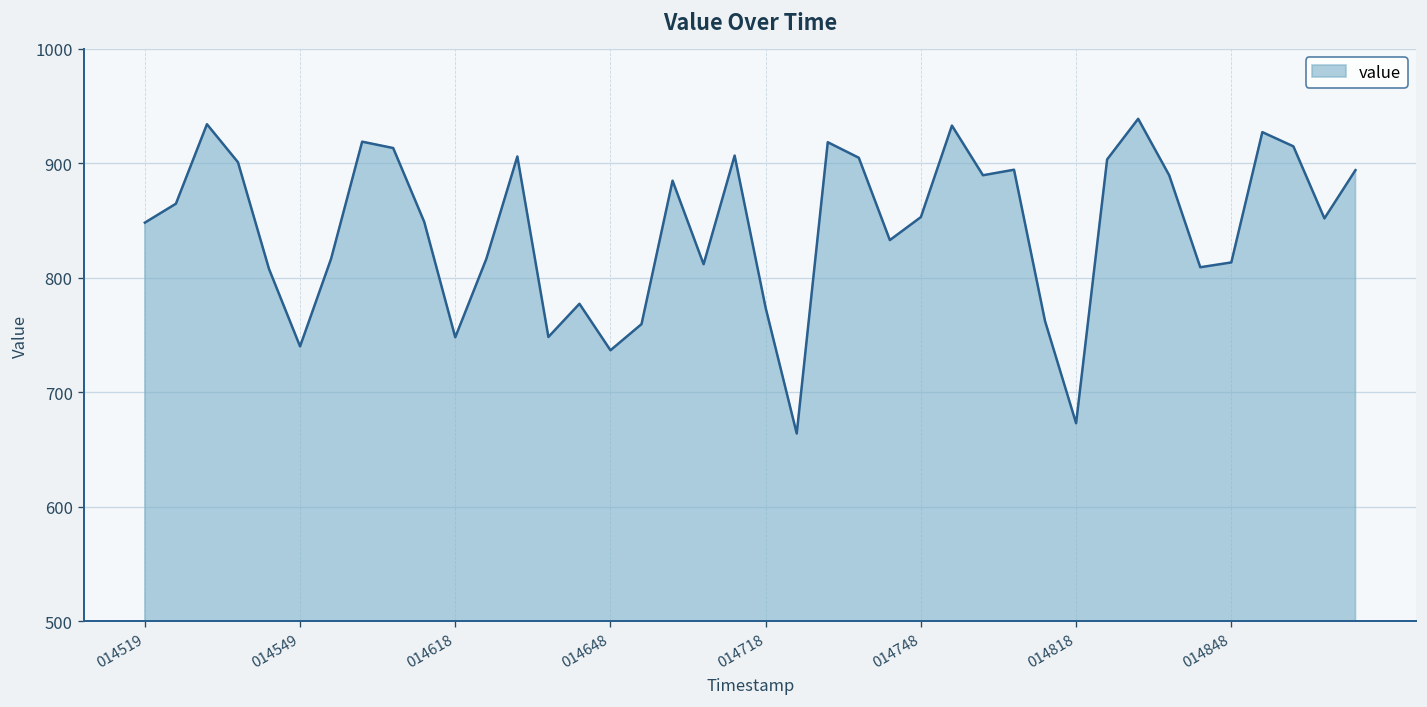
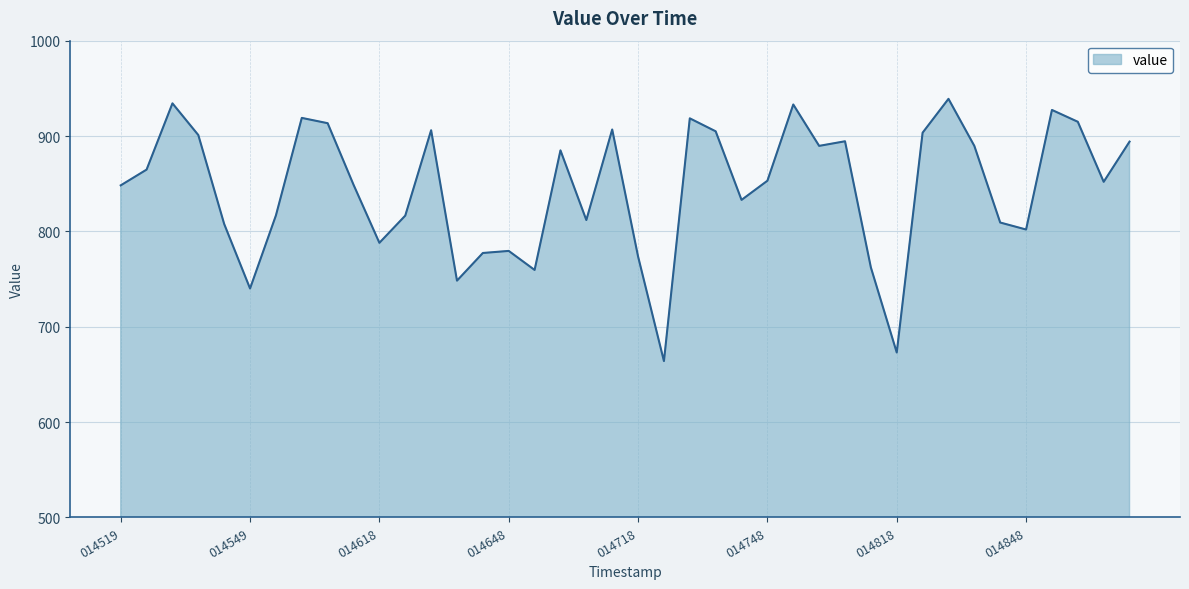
  {
    "014519": 850,
    "014549": 740,
-   "014618": 750,
-   "014648": 740,
+   "014618": 790,
+   "014648": 780,
    "014718": 770,
    "014748": 850,
    "014818": 670,
-   "014848": 810
+   "014848": 800
  }
